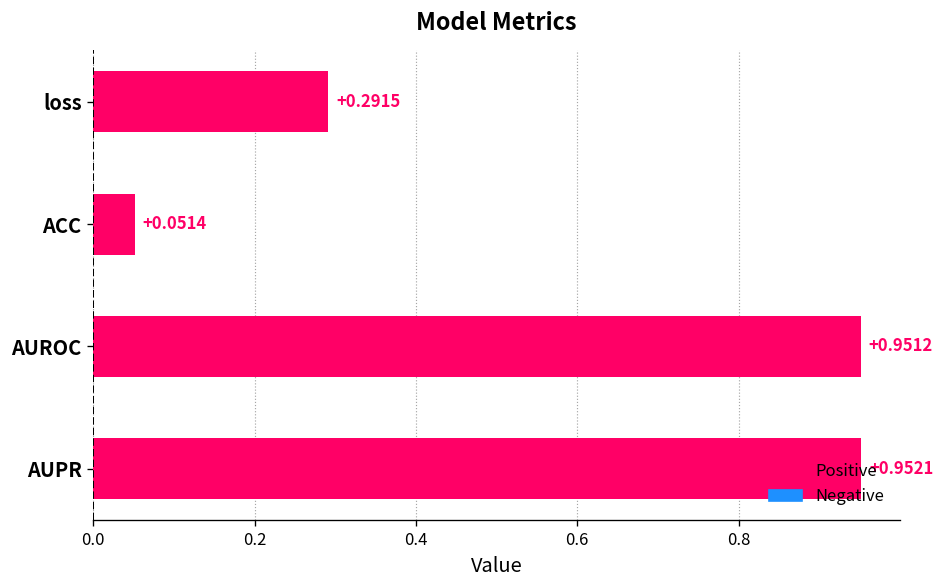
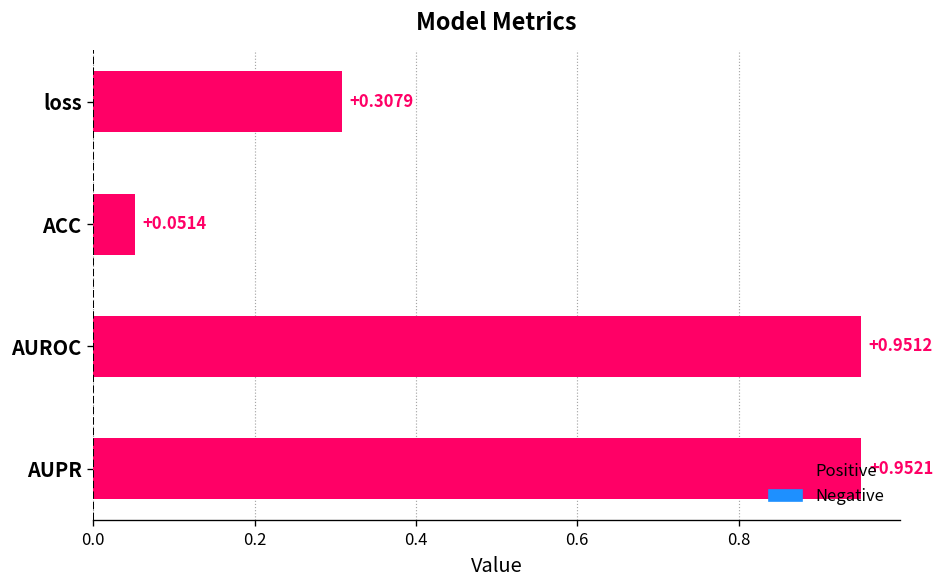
  {
-   "loss": "+0.2915",
+   "loss": "+0.3079",
    "ACC": "+0.0514",
    "AUROC": "+0.9512",
    "AUPR": "+0.9521"
  }
